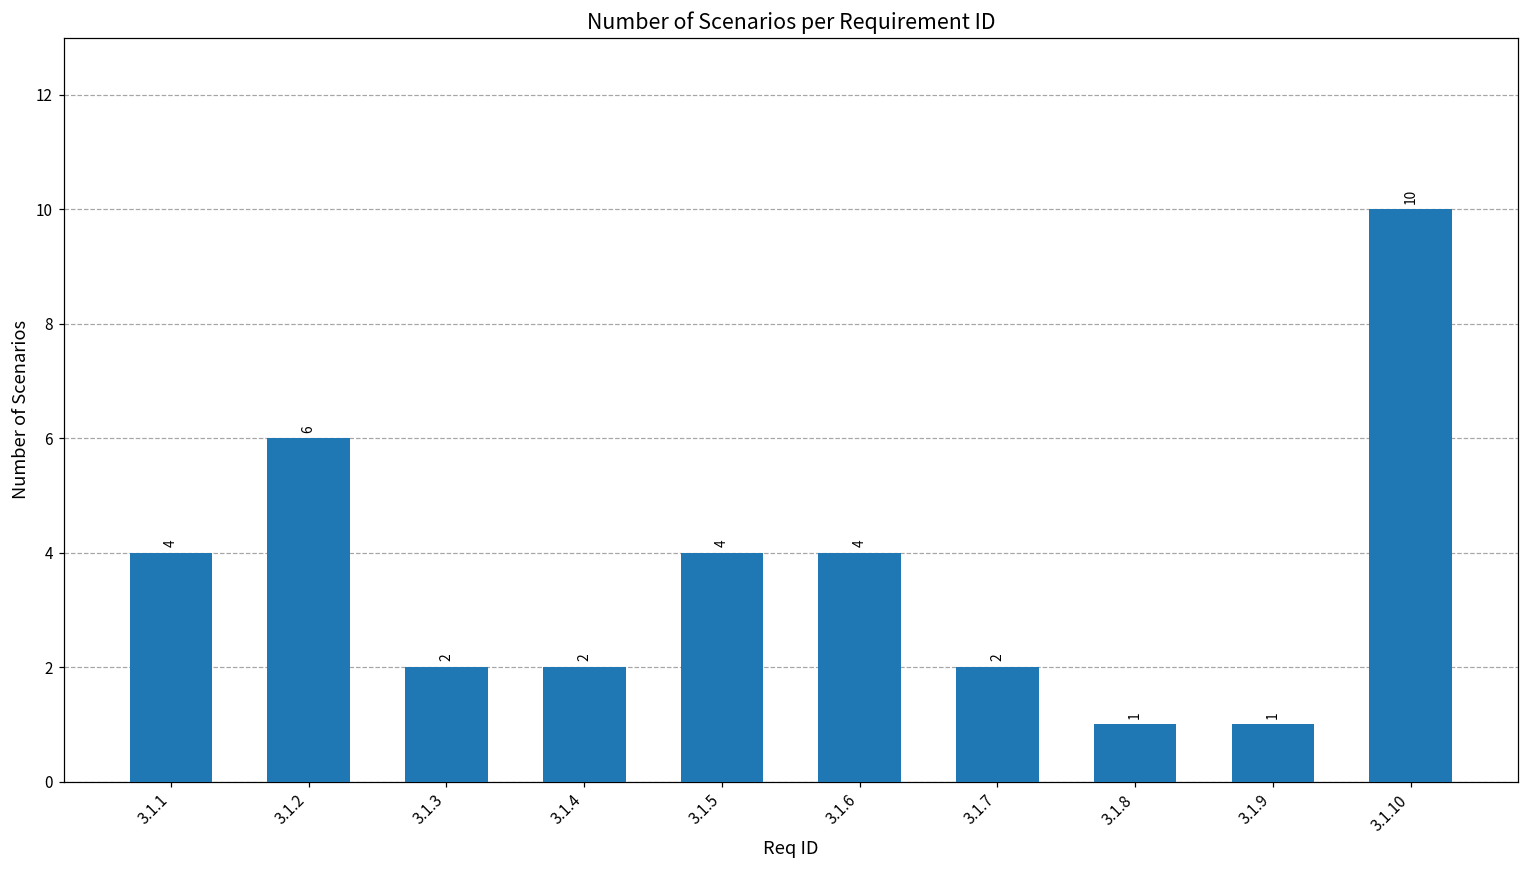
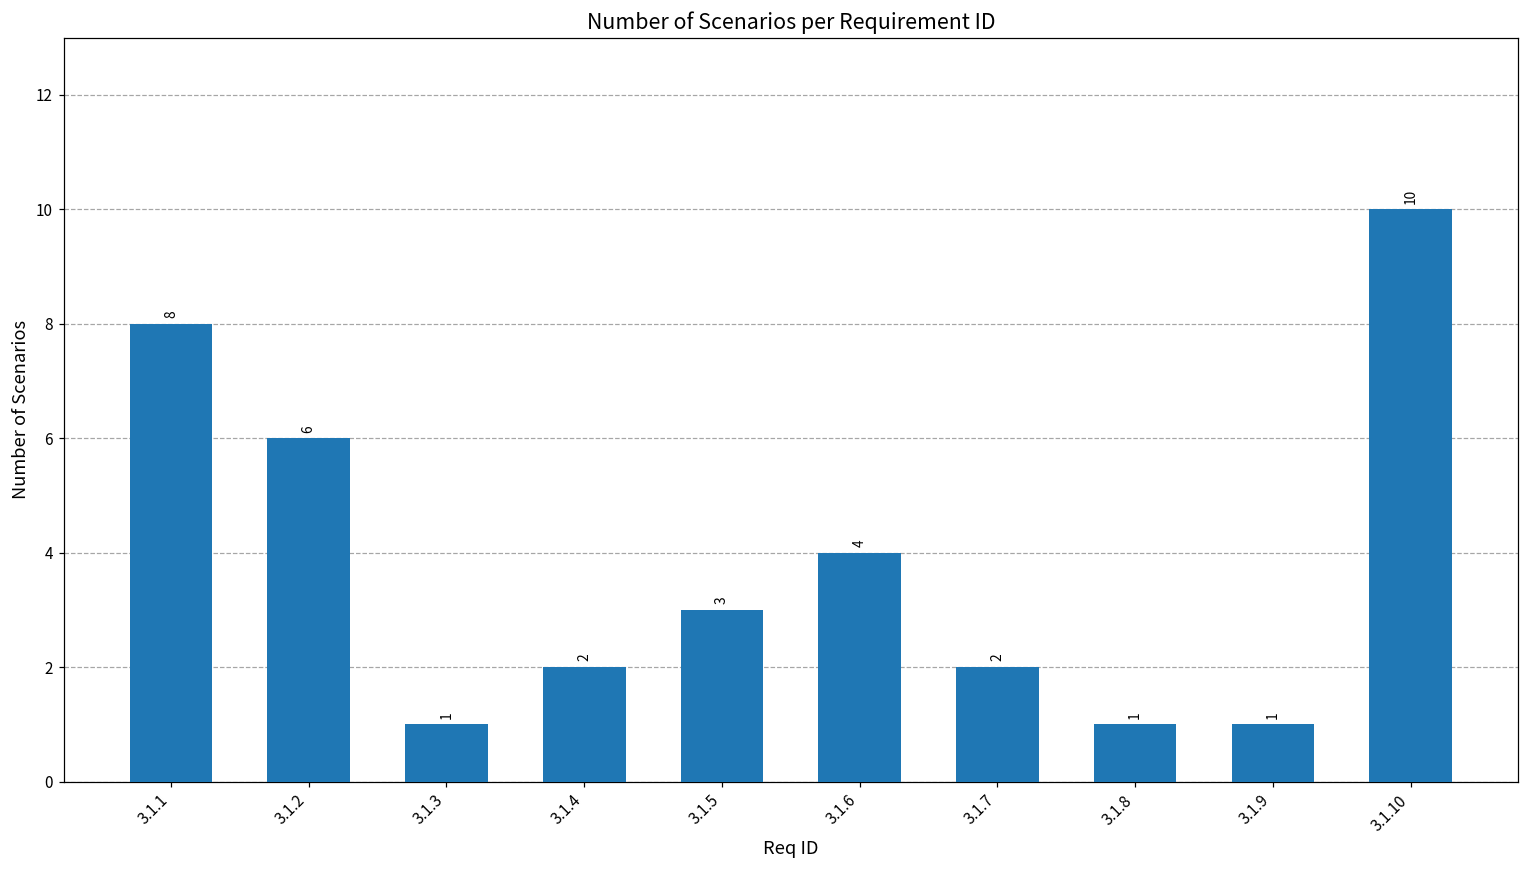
  {
-   "3.1.1": 4,
+   "3.1.1": 8,
    "3.1.2": 6,
-   "3.1.3": 2,
+   "3.1.3": 1,
    "3.1.4": 2,
-   "3.1.5": 4,
+   "3.1.5": 3,
    "3.1.6": 4,
    "3.1.7": 2,
    "3.1.8": 1,
    "3.1.9": 1,
    "3.1.10": 10
  }
